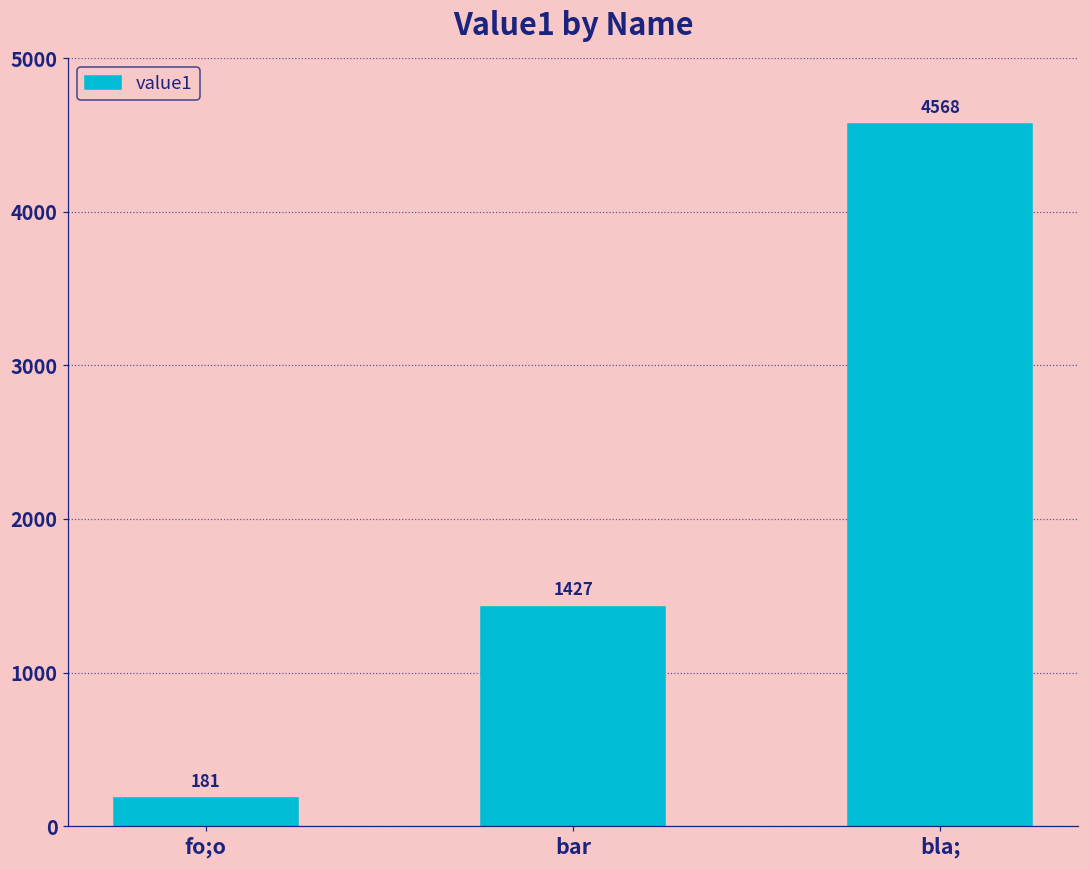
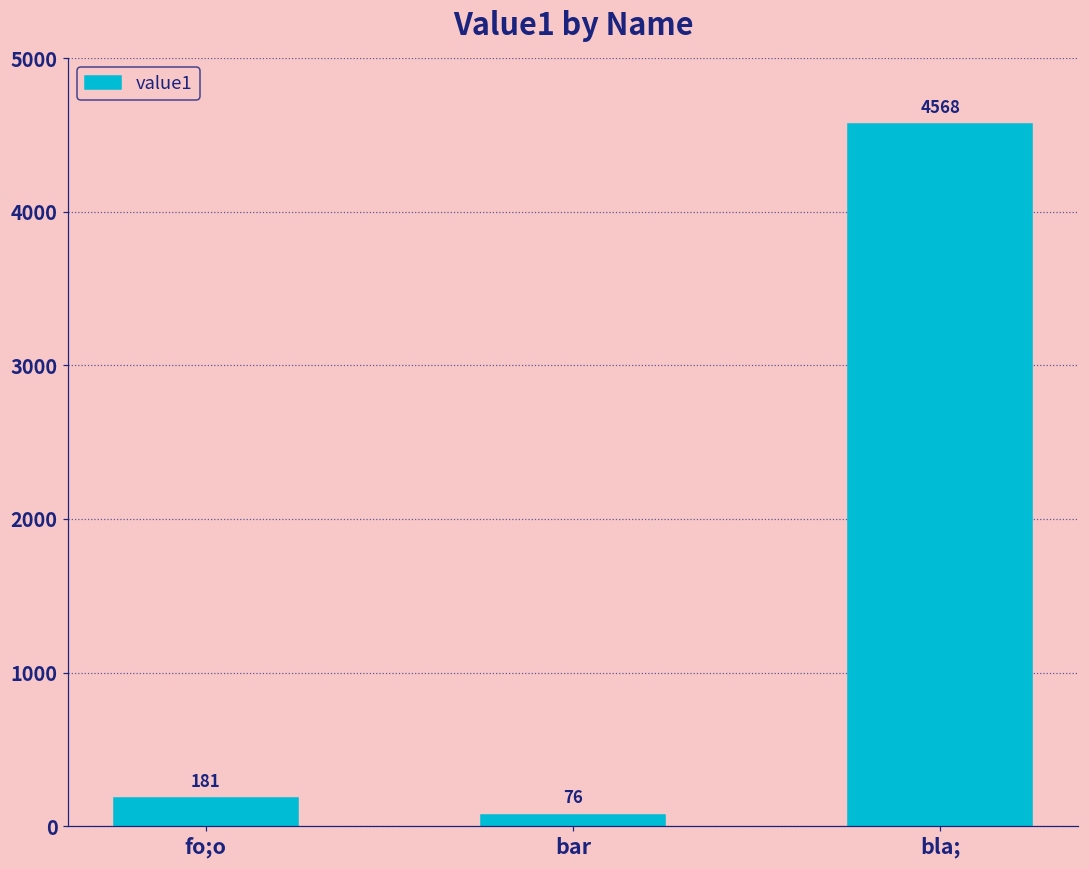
  {
    "fo;o": 181,
-   "bar": 1427,
+   "bar": 76,
    "bla;": 4568
  }
